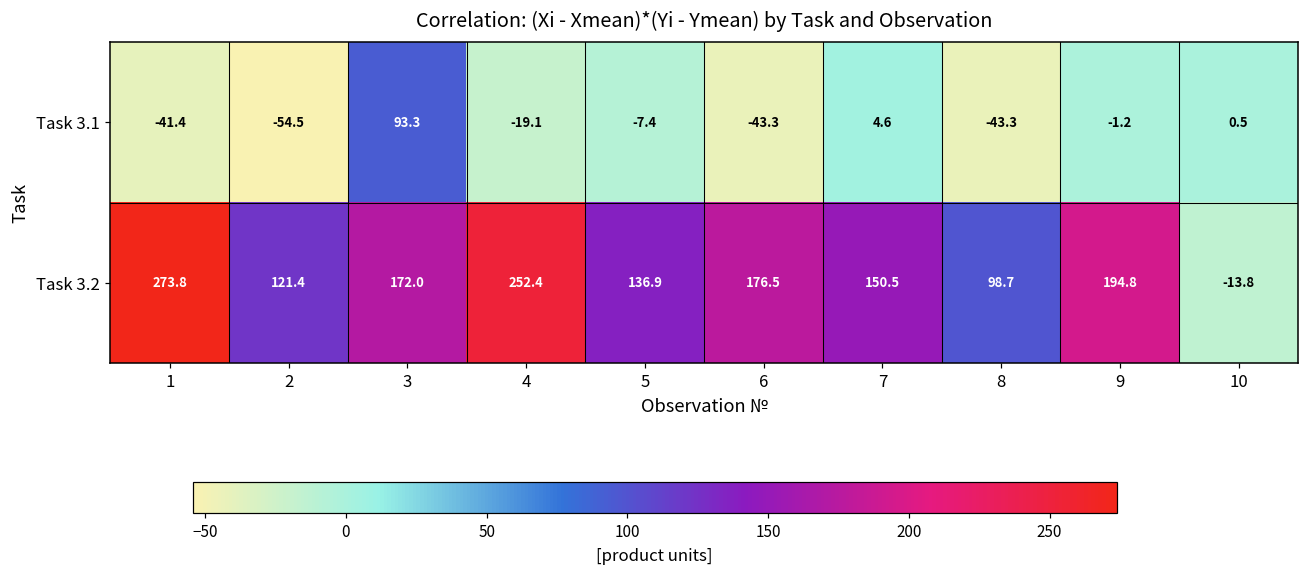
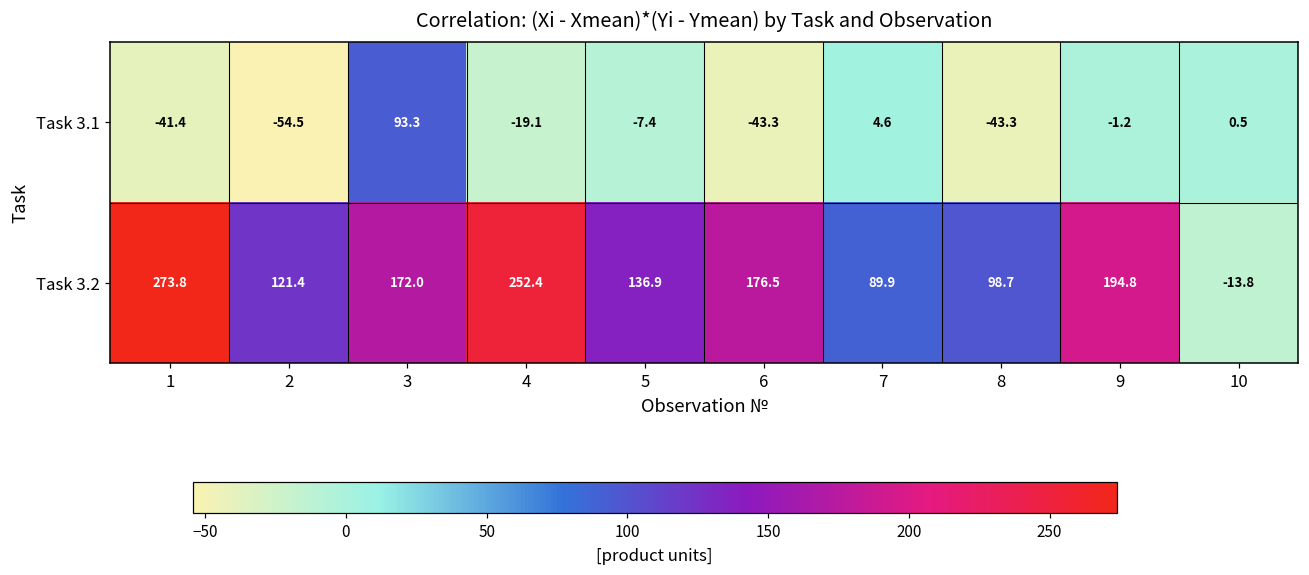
  {
    "Task 3.1": {
      "1": -41.4,
      "2": -54.5,
      "3": 93.3,
      "4": -19.1,
      "5": -7.4,
      "6": -43.3,
      "7": 4.6,
      "8": -43.3,
      "9": -1.2,
      "10": 0.5
    },
    "Task 3.2": {
      "1": 273.8,
      "2": 121.4,
      "3": 172.0,
      "4": 252.4,
      "5": 136.9,
      "6": 176.5,
-     "7": 150.5,
+     "7": 89.9,
      "8": 98.7,
      "9": 194.8,
      "10": -13.8
    }
  }
